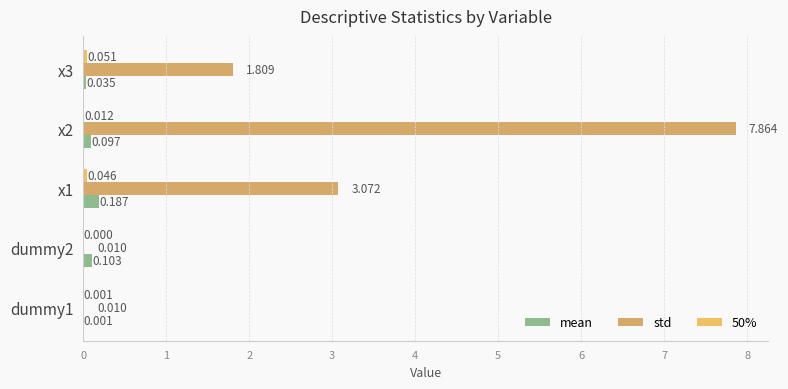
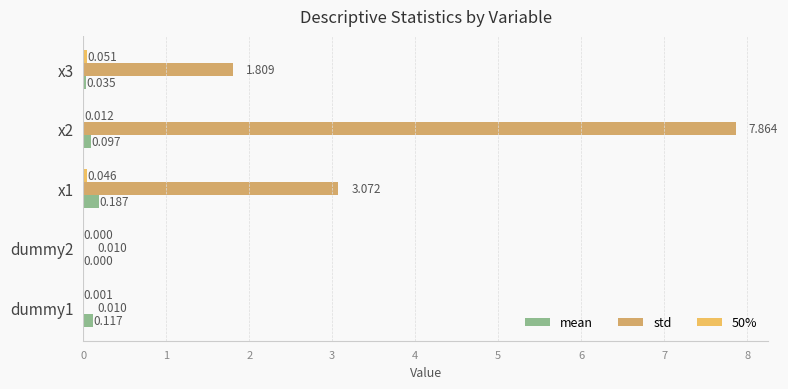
  {
    "mean": {
      "x3": 0.035,
      "x2": 0.097,
      "x1": 0.187,
-     "dummy2": 0.103,
-     "dummy1": 0.001
+     "dummy2": 0.000,
+     "dummy1": 0.117
    }
  }
